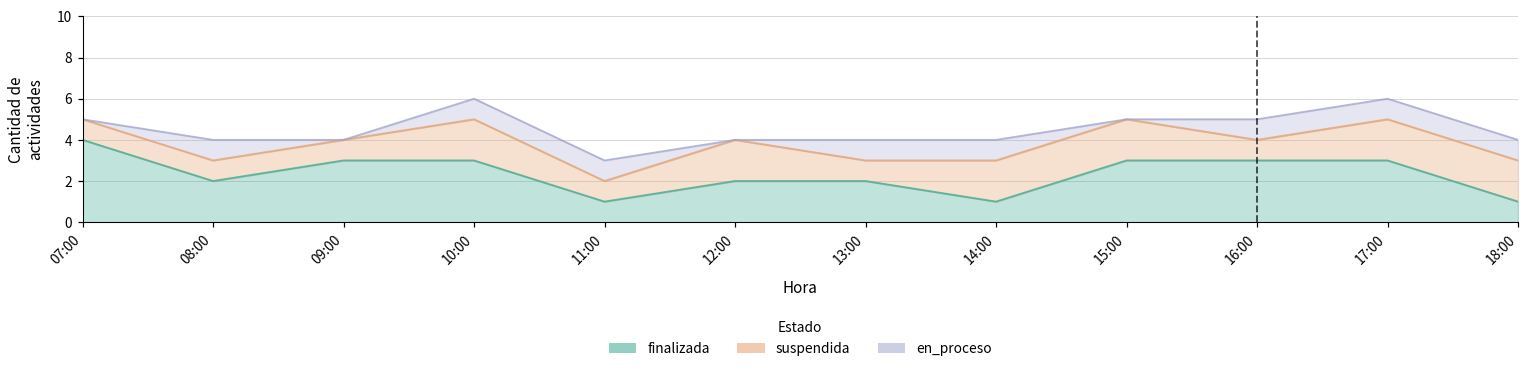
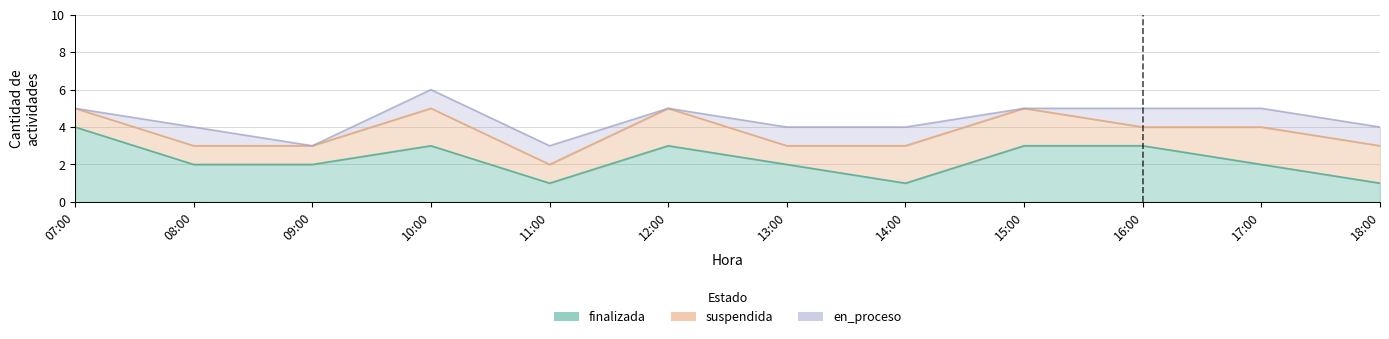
  {
    "finalizada": {
      "07:00": 4,
      "08:00": 2,
-     "09:00": 3,
+     "09:00": 2,
      "10:00": 3,
      "11:00": 1,
-     "12:00": 2,
+     "12:00": 3,
      "13:00": 2,
      "14:00": 1,
      "15:00": 3,
      "16:00": 3,
-     "17:00": 3,
+     "17:00": 2,
      "18:00": 1
    }
  }
